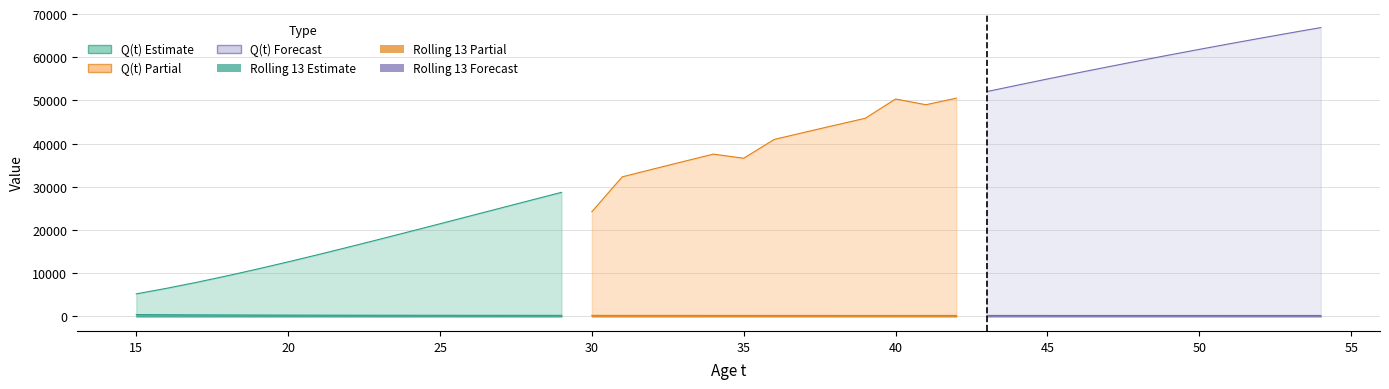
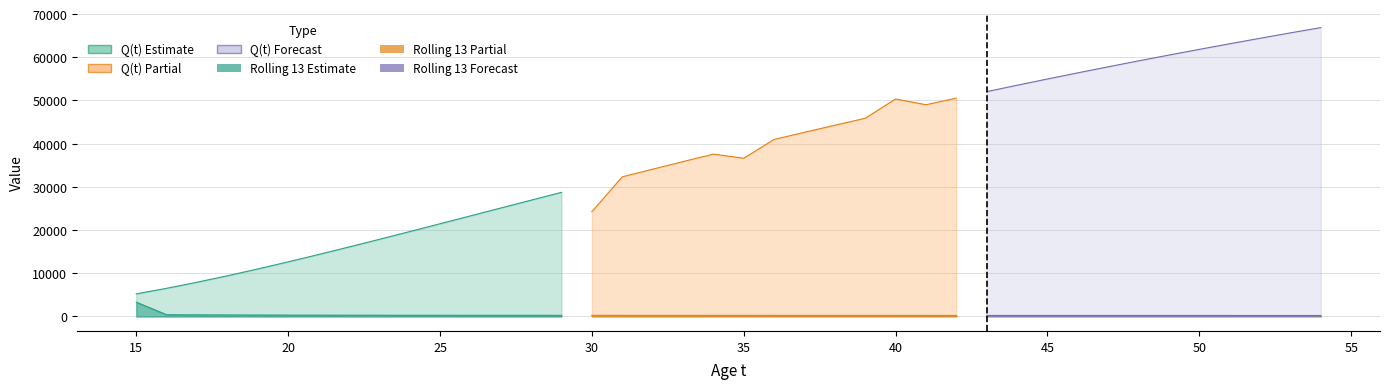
  {
    "Rolling 13 Estimate": {
-     "15": 0,
+     "15": 3000,
      "20": 0,
      "25": 0
    },
    "Q(t) Partial": {
      "30": 24000,
      "35": 37000,
      "40": 50000
    },
    "Rolling 13 Partial": {
      "30": 0,
      "35": 0,
      "40": 0
    },
    "Rolling 13 Forecast": {
      "45": 0,
      "50": 0
    }
  }
